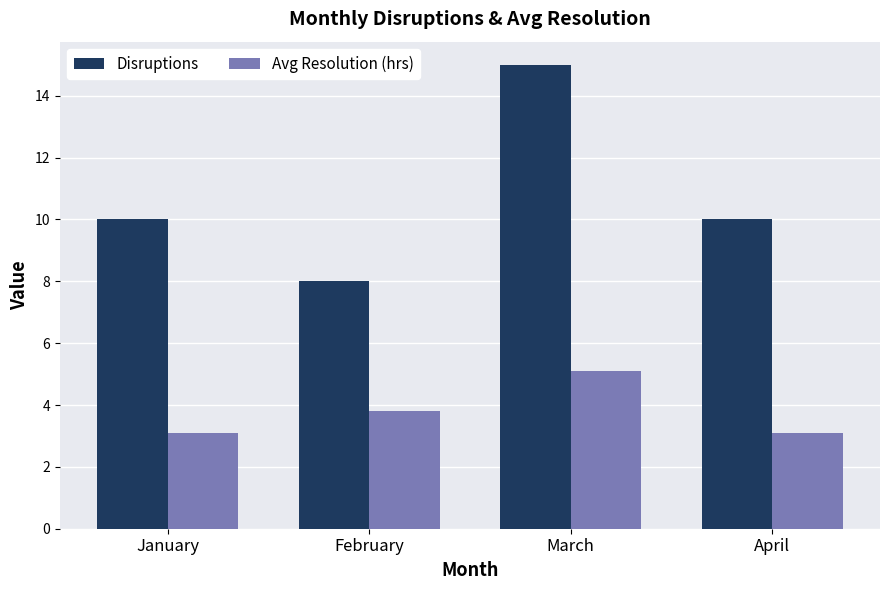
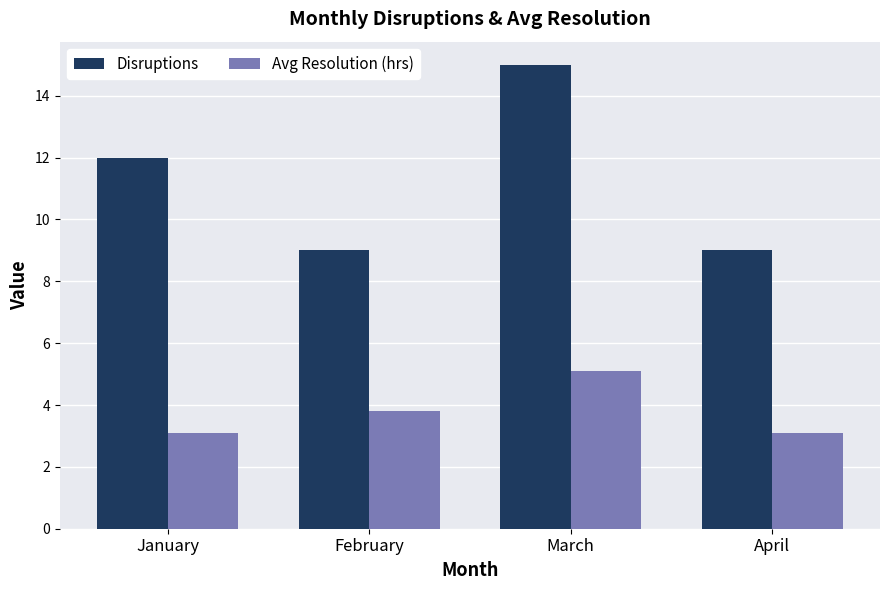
  {
    "Disruptions": {
-     "January": 10,
-     "February": 8,
+     "January": 12,
+     "February": 9,
      "March": 15,
-     "April": 10
+     "April": 9
    },
    "Avg Resolution (hrs)": {
      "January": 3.1,
      "February": 3.8,
      "March": 5.1,
      "April": 3.1
    }
  }
